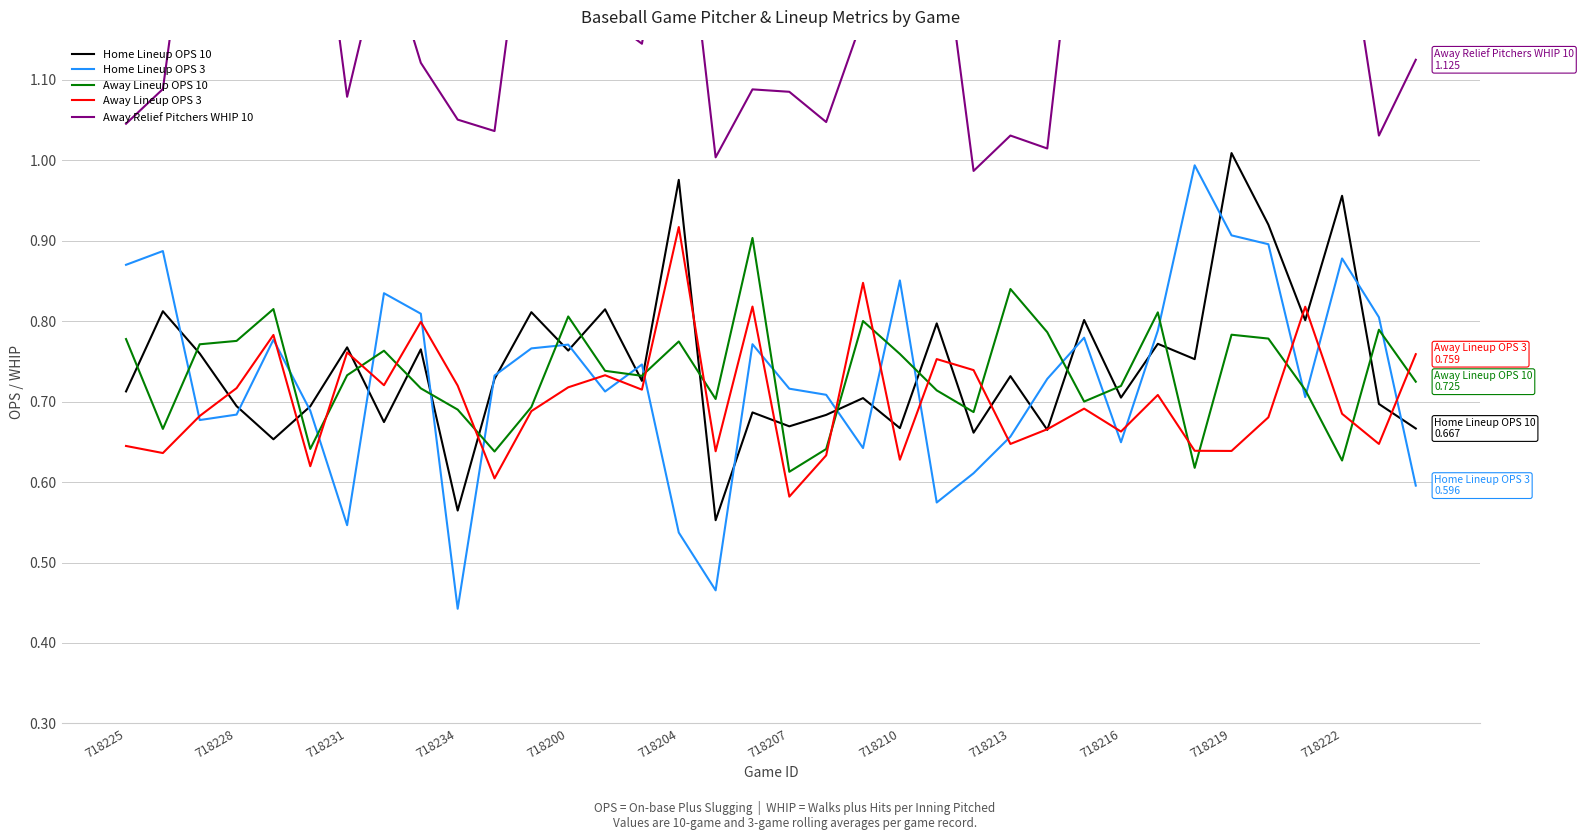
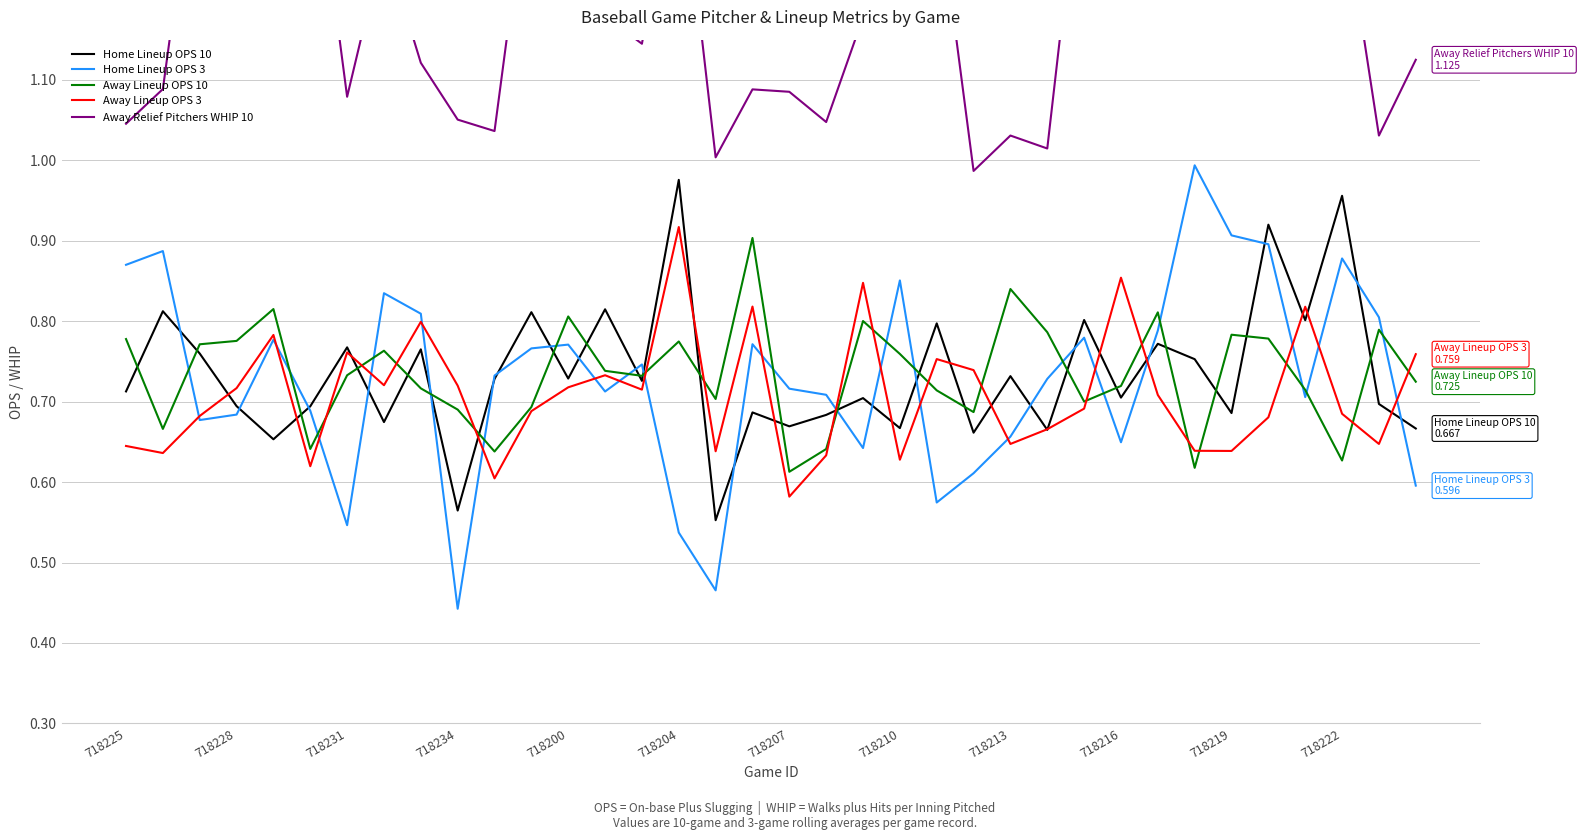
  {
    "Home Lineup OPS 10": {
      "718225": 0.71,
      "718228": 0.69,
      "718231": 0.77,
      "718234": 0.56,
-     "718200": 0.76,
+     "718200": 0.73,
      "718204": 0.98,
      "718207": 0.67,
      "718210": 0.67,
      "718213": 0.73,
      "718216": 0.71,
-     "718219": 1.01,
+     "718219": 0.69,
      "718222": 0.96
    },
    "Home Lineup OPS 3": {
      "718225": 0.87,
      "718228": 0.68,
      "718231": 0.55,
      "718234": 0.44,
      "718200": 0.77,
      "718204": 0.54,
      "718207": 0.72,
      "718210": 0.85,
      "718213": 0.66,
      "718216": 0.65,
      "718219": 0.91,
      "718222": 0.88
    },
    "Away Lineup OPS 10": {
      "718225": 0.78,
      "718228": 0.78,
      "718231": 0.73,
      "718234": 0.69,
      "718200": 0.81,
      "718204": 0.77,
      "718207": 0.61,
      "718210": 0.76,
      "718213": 0.84,
      "718216": 0.72,
      "718219": 0.78,
      "718222": 0.63
    },
    "Away Lineup OPS 3": {
      "718225": 0.64,
      "718228": 0.72,
      "718231": 0.76,
      "718234": 0.72,
      "718200": 0.72,
      "718204": 0.92,
      "718207": 0.58,
      "718210": 0.63,
      "718213": 0.65,
-     "718216": 0.66,
+     "718216": 0.85,
      "718219": 0.64,
      "718222": 0.68
    },
    "Away Relief Pitchers WHIP 10": {
      "718225": 1.05,
      "718231": 1.08,
      "718234": 1.05,
      "718207": 1.09,
      "718213": 1.03
    }
  }
